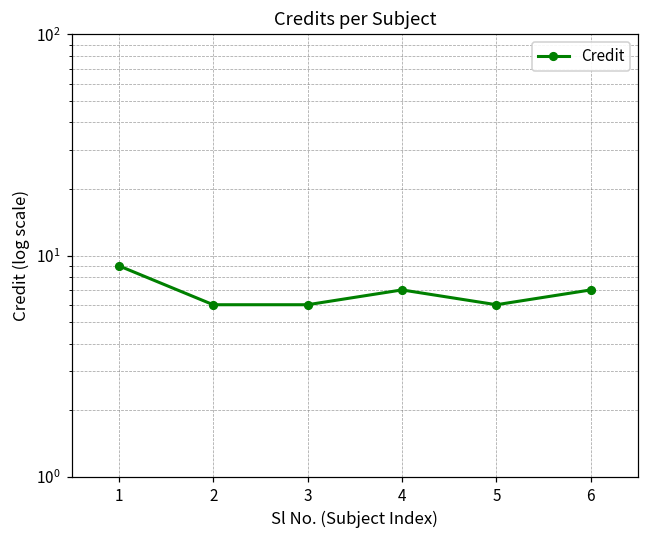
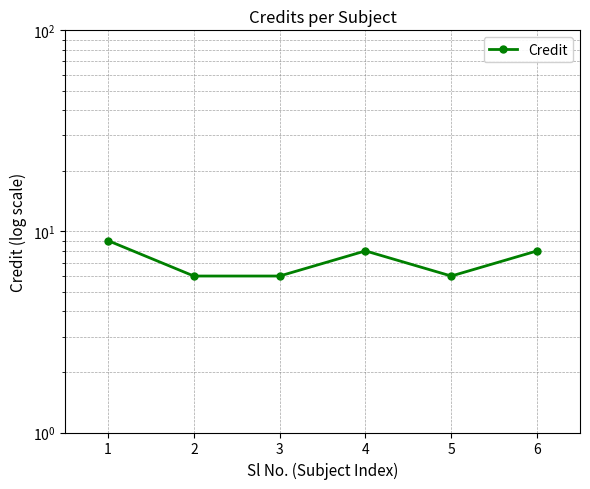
  {
    "1": 9,
    "2": 6,
    "3": 6,
-   "4": 7,
+   "4": 8,
    "5": 6,
-   "6": 7
+   "6": 8
  }
